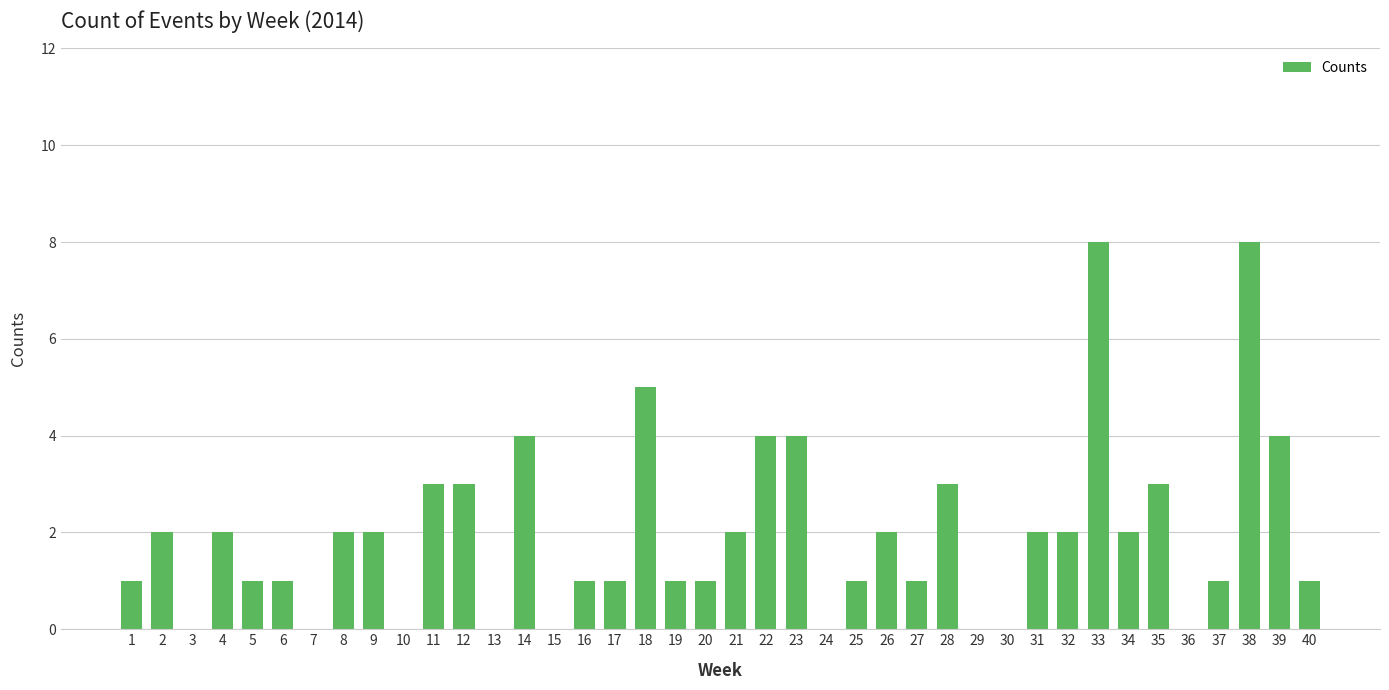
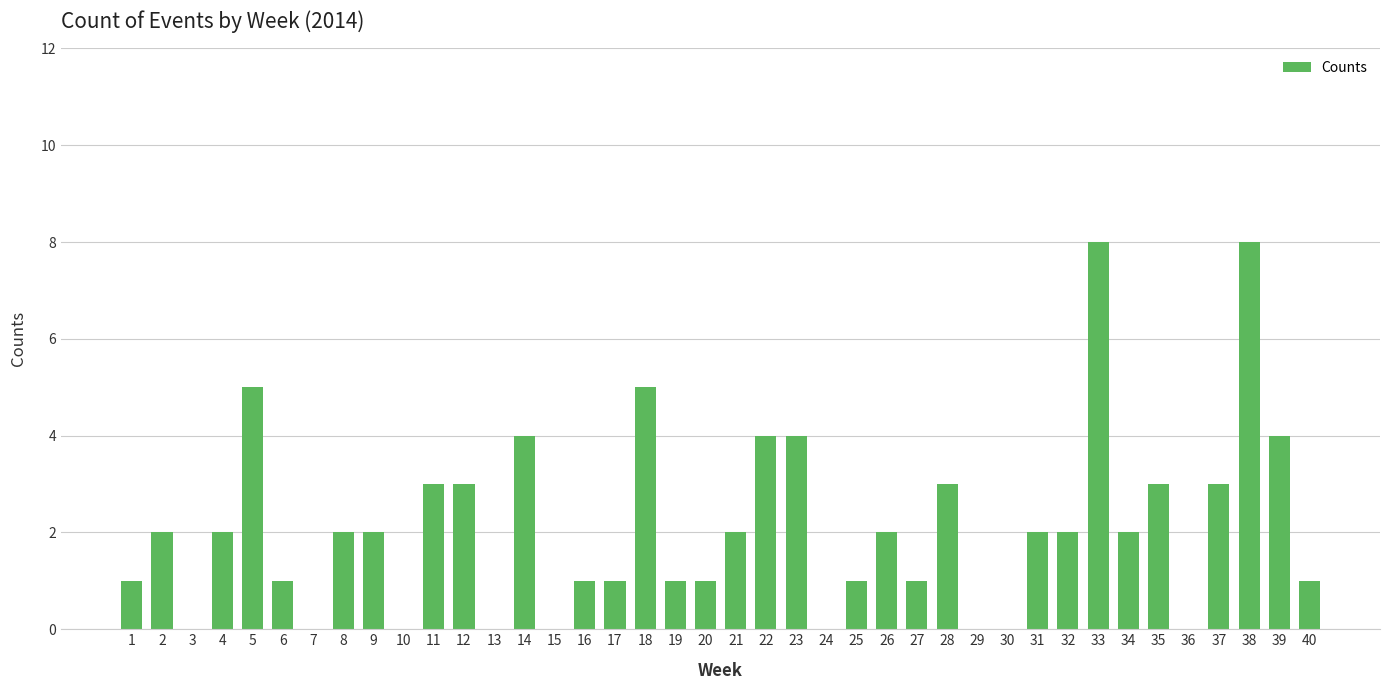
  {
    "1": 1,
    "2": 2,
    "3": 0,
    "4": 2,
-   "5": 1,
+   "5": 5,
    "6": 1,
    "7": 0,
    "8": 2,
    "9": 2,
    "10": 0,
    "11": 3,
    "12": 3,
    "13": 0,
    "14": 4,
    "15": 0,
    "16": 1,
    "17": 1,
    "18": 5,
    "19": 1,
    "20": 1,
    "21": 2,
    "22": 4,
    "23": 4,
    "24": 0,
    "25": 1,
    "26": 2,
    "27": 1,
    "28": 3,
    "29": 0,
    "30": 0,
    "31": 2,
    "32": 2,
    "33": 8,
    "34": 2,
    "35": 3,
    "36": 0,
-   "37": 1,
+   "37": 3,
    "38": 8,
    "39": 4,
    "40": 1
  }
